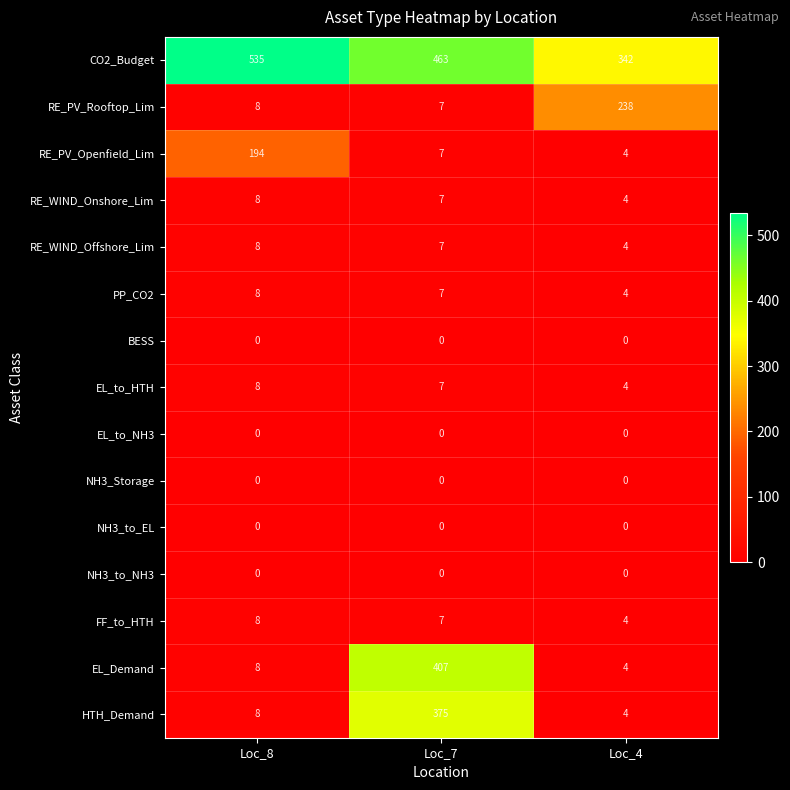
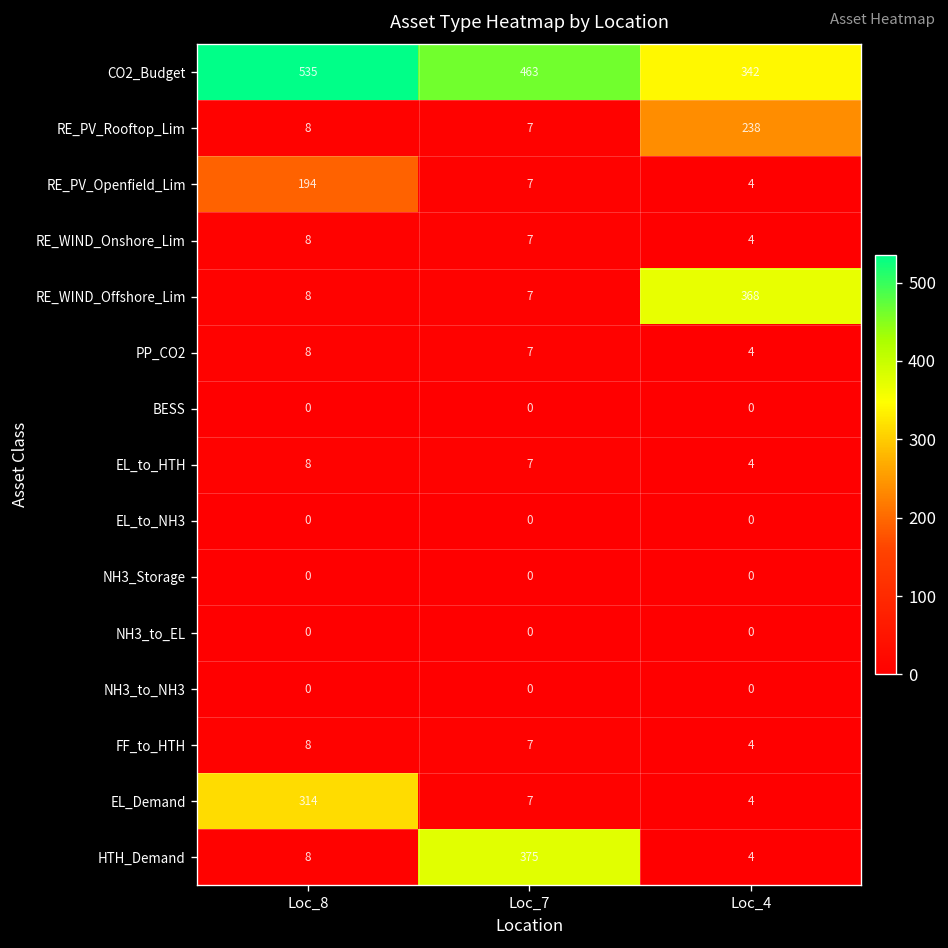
  {
    "CO2_Budget": {
      "Loc_8": 535,
      "Loc_7": 463,
      "Loc_4": 342
    },
    "RE_PV_Rooftop_Lim": {
      "Loc_8": 8,
      "Loc_7": 7,
      "Loc_4": 238
    },
    "RE_PV_Openfield_Lim": {
      "Loc_8": 194,
      "Loc_7": 7,
      "Loc_4": 4
    },
    "RE_WIND_Onshore_Lim": {
      "Loc_8": 8,
      "Loc_7": 7,
      "Loc_4": 4
    },
    "RE_WIND_Offshore_Lim": {
      "Loc_8": 8,
      "Loc_7": 7,
-     "Loc_4": 4
+     "Loc_4": 368
    },
    "PP_CO2": {
      "Loc_8": 8,
      "Loc_7": 7,
      "Loc_4": 4
    },
    "BESS": {
      "Loc_8": 0,
      "Loc_7": 0,
      "Loc_4": 0
    },
    "EL_to_HTH": {
      "Loc_8": 8,
      "Loc_7": 7,
      "Loc_4": 4
    },
    "EL_to_NH3": {
      "Loc_8": 0,
      "Loc_7": 0,
      "Loc_4": 0
    },
    "NH3_Storage": {
      "Loc_8": 0,
      "Loc_7": 0,
      "Loc_4": 0
    },
    "NH3_to_EL": {
      "Loc_8": 0,
      "Loc_7": 0,
      "Loc_4": 0
    },
    "NH3_to_NH3": {
      "Loc_8": 0,
      "Loc_7": 0,
      "Loc_4": 0
    },
    "FF_to_HTH": {
      "Loc_8": 8,
      "Loc_7": 7,
      "Loc_4": 4
    },
    "EL_Demand": {
-     "Loc_8": 8,
-     "Loc_7": 407,
+     "Loc_8": 314,
+     "Loc_7": 7,
      "Loc_4": 4
    },
    "HTH_Demand": {
      "Loc_8": 8,
      "Loc_7": 375,
      "Loc_4": 4
    }
  }
